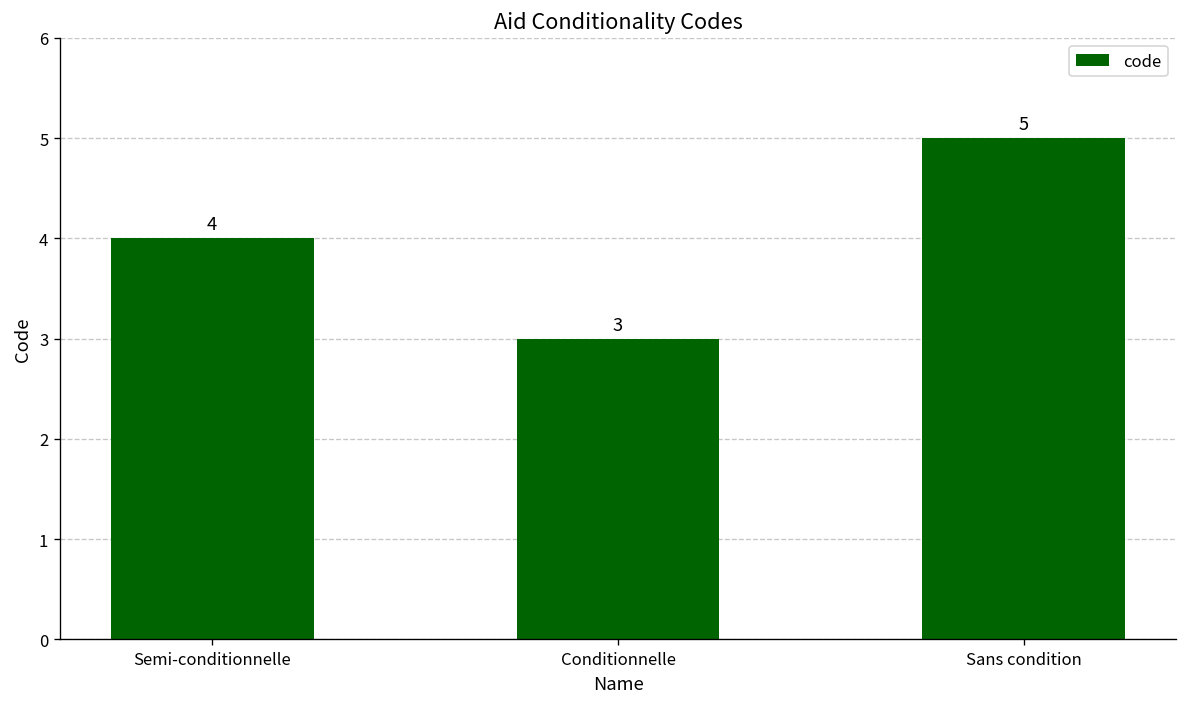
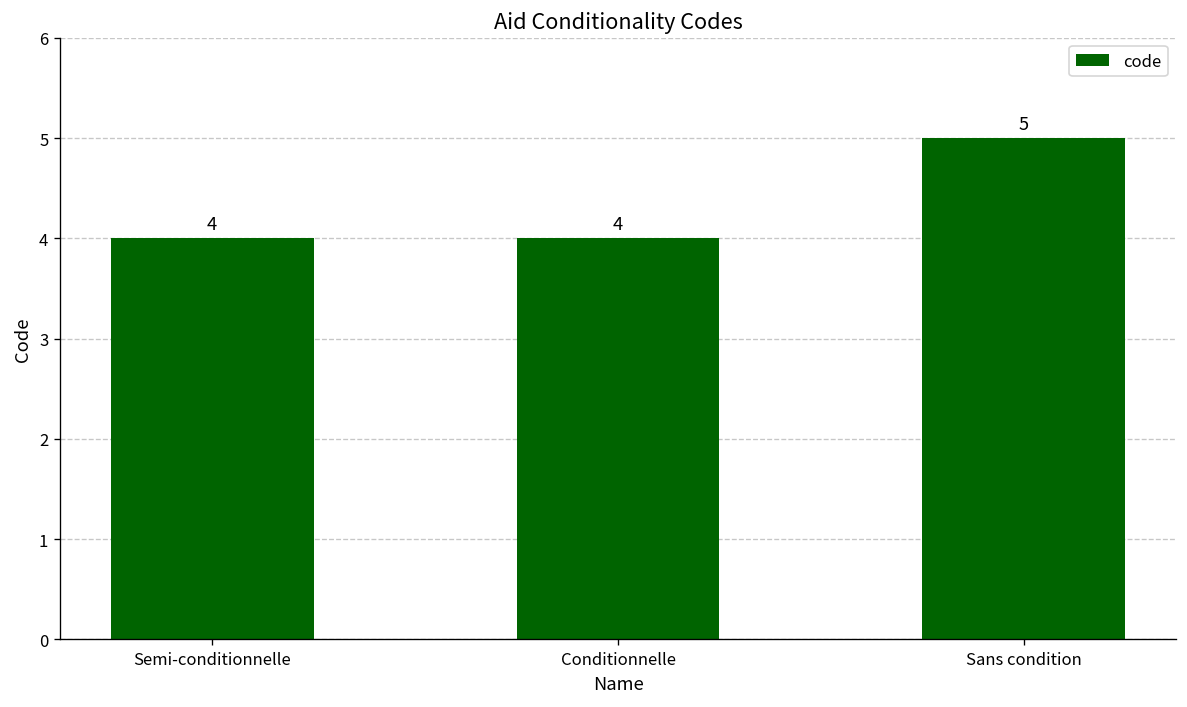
  {
    "Semi-conditionnelle": 4,
-   "Conditionnelle": 3,
+   "Conditionnelle": 4,
    "Sans condition": 5
  }
